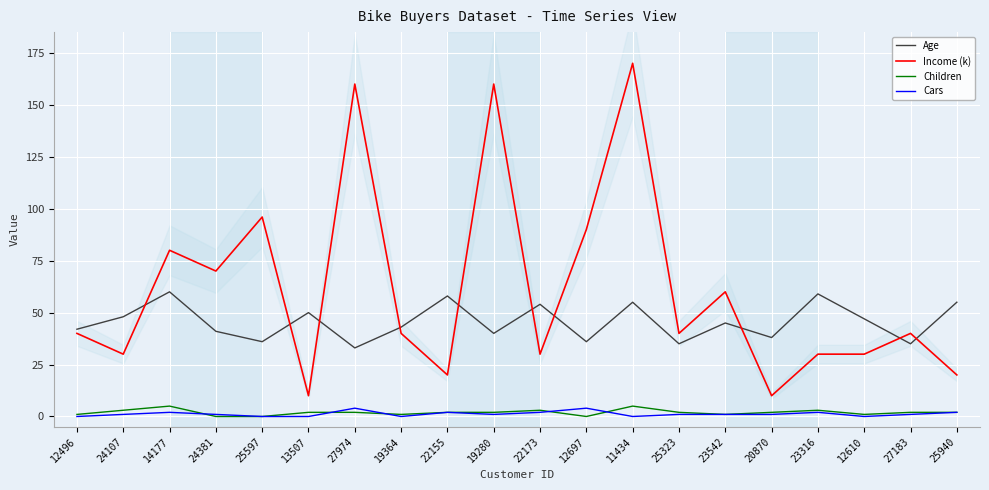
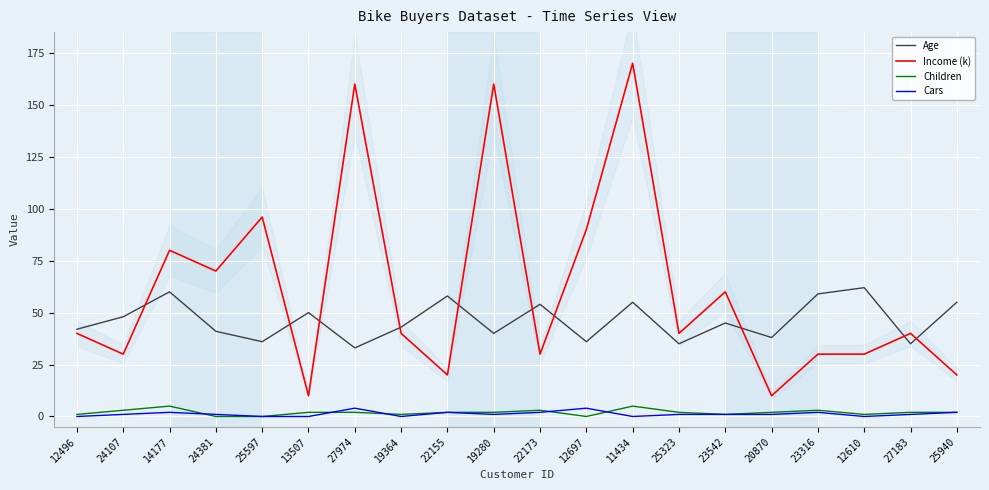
  {
    "Age": {
      "12496": 42,
      "24107": 48,
      "14177": 60,
      "24381": 41,
      "25597": 36,
      "13507": 50,
      "27974": 33,
      "19364": 43,
      "22155": 58,
      "19280": 40,
      "22173": 54,
      "12697": 36,
      "11434": 55,
      "25323": 35,
      "23542": 45,
      "20870": 38,
      "23316": 59,
-     "12610": 47,
+     "12610": 62,
      "27183": 35,
      "25940": 55
    },
    "Income (k)": {
      "12496": 40,
      "24107": 30,
      "14177": 80,
      "24381": 70,
      "25597": 96,
      "13507": 10,
      "27974": 160,
      "19364": 40,
      "22155": 20,
      "19280": 160,
      "22173": 30,
      "12697": 90,
      "11434": 170,
      "25323": 40,
      "23542": 60,
      "20870": 10,
      "23316": 30,
      "12610": 30,
      "27183": 40,
      "25940": 20
    },
    "Children": {
      "24107": 3,
      "14177": 5,
      "13507": 2,
      "27974": 2,
      "12697": 0,
      "11434": 5
    },
    "Cars": {
      "24107": 1,
      "14177": 2,
      "13507": 0,
      "27974": 4,
      "12697": 4,
      "11434": 0
    }
  }
